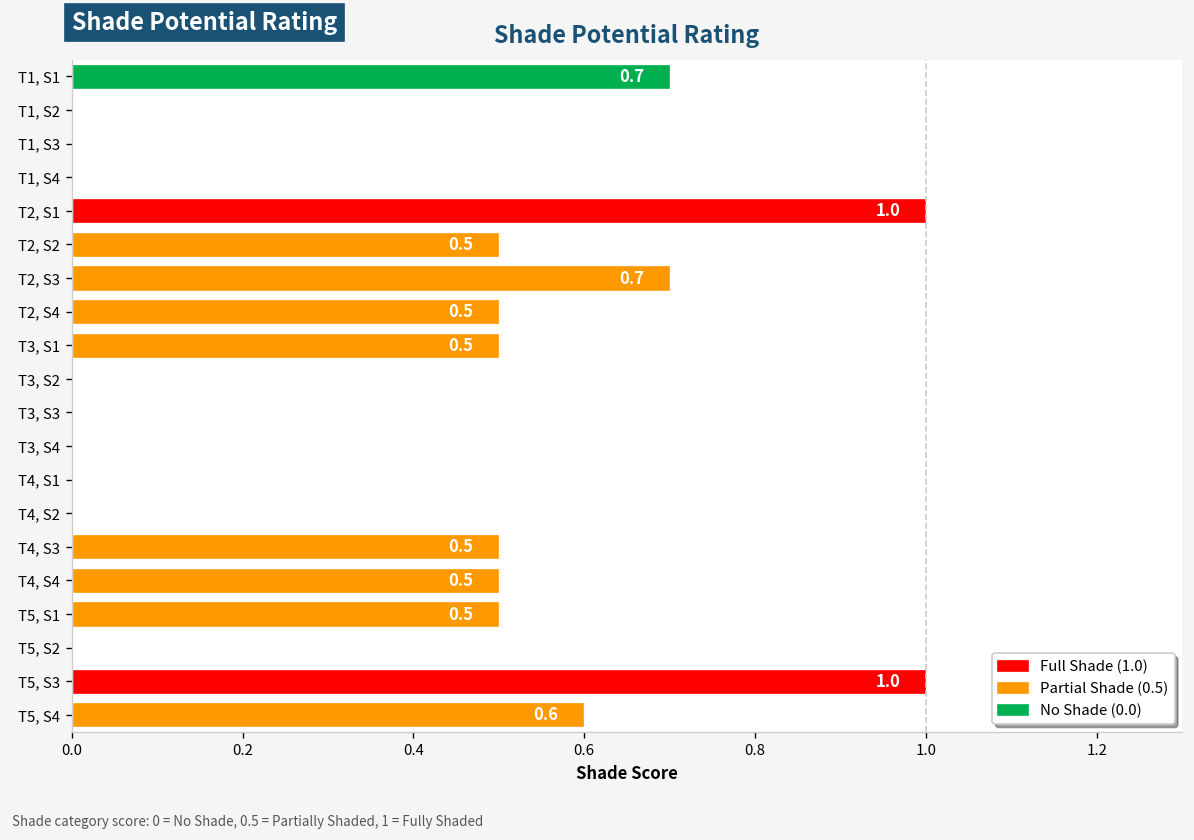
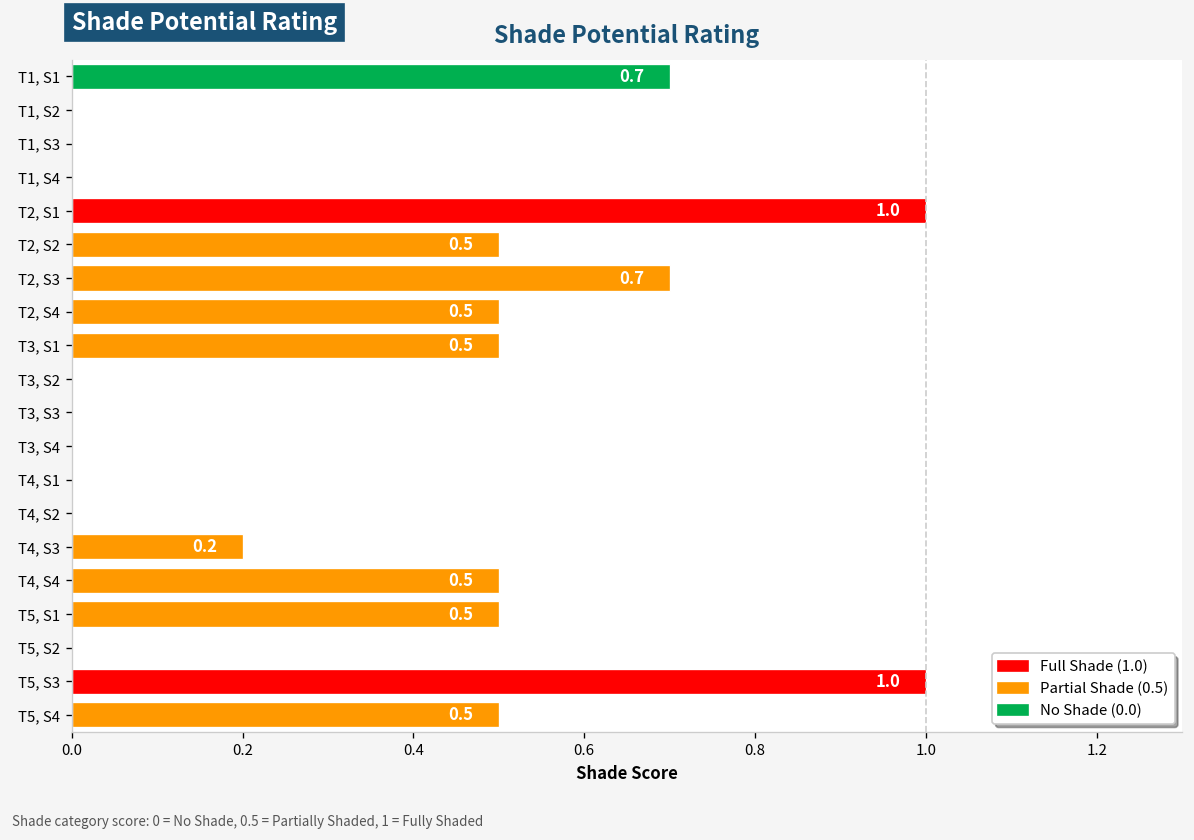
  {
    "T1, S1": 0.7,
    "T2, S1": 1.0,
    "T2, S2": 0.5,
    "T2, S3": 0.7,
    "T2, S4": 0.5,
    "T3, S1": 0.5,
-   "T4, S3": 0.5,
+   "T4, S3": 0.2,
    "T4, S4": 0.5,
    "T5, S1": 0.5,
    "T5, S3": 1.0,
-   "T5, S4": 0.6
+   "T5, S4": 0.5
  }
